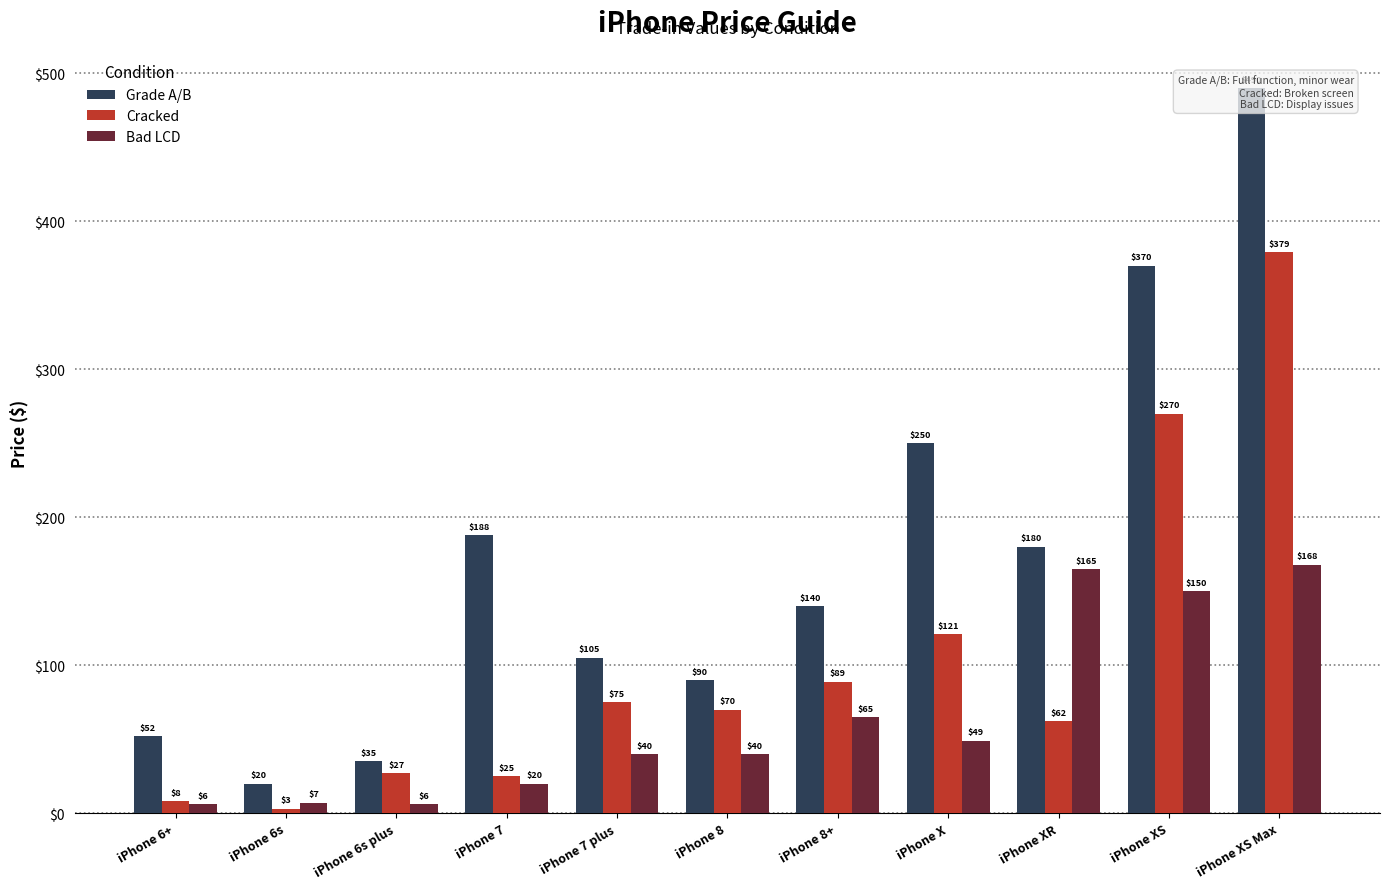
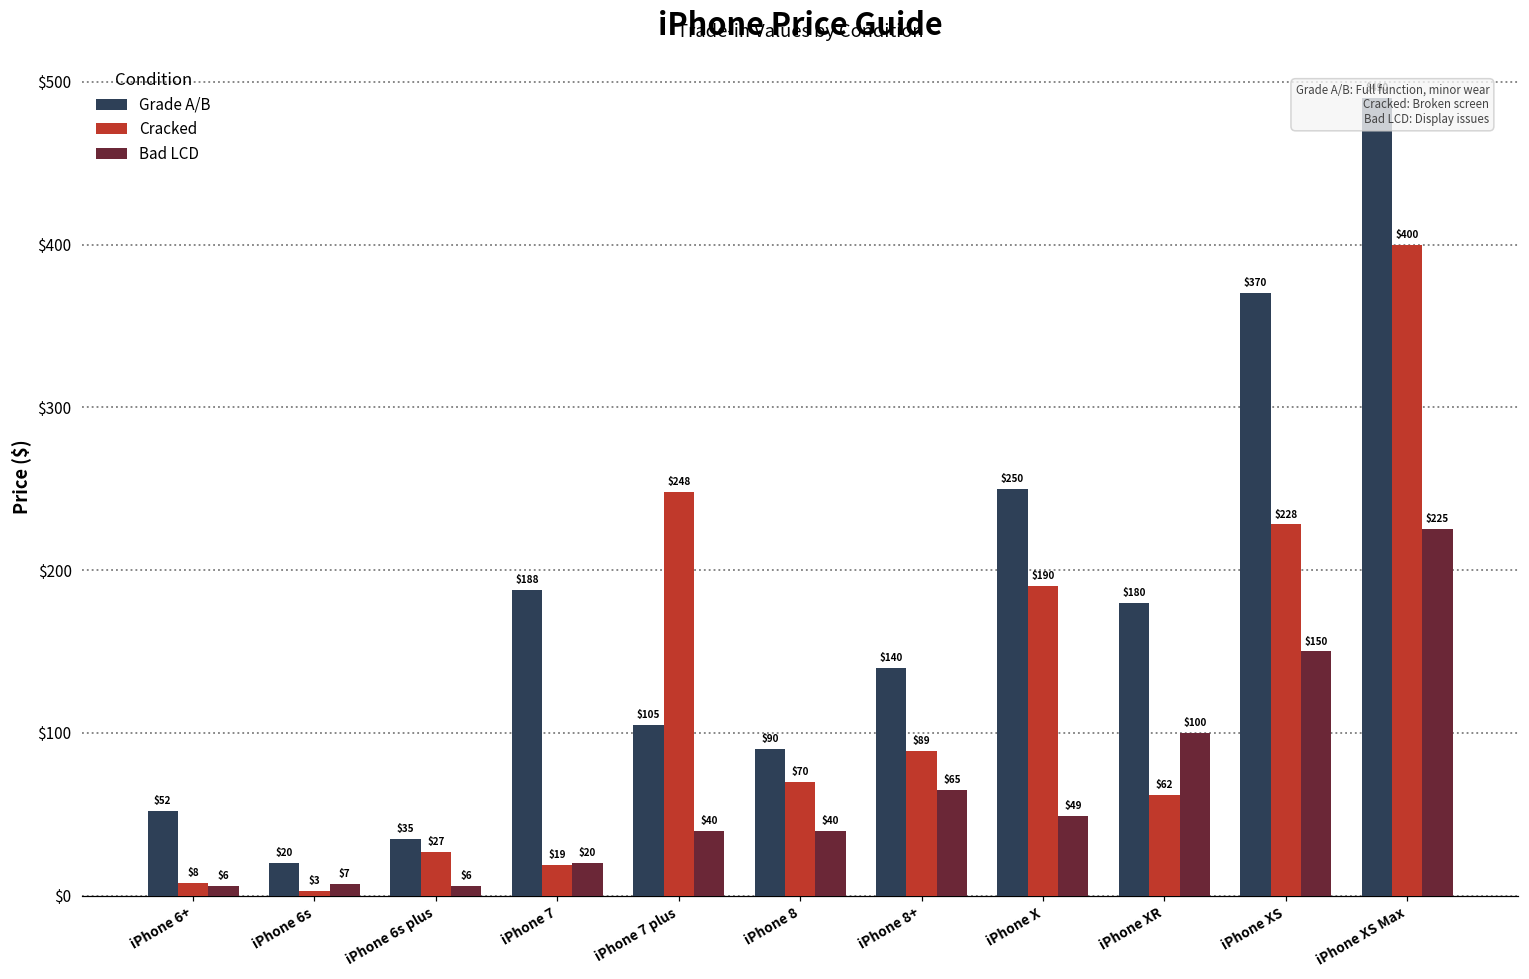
  {
    "Grade A/B": {
      "iPhone 6+": "$52",
      "iPhone 6s": "$20",
      "iPhone 6s plus": "$35",
      "iPhone 7": "$188",
      "iPhone 7 plus": "$105",
      "iPhone 8": "$90",
      "iPhone 8+": "$140",
      "iPhone X": "$250",
      "iPhone XR": "$180",
      "iPhone XS": "$370"
    },
    "Cracked": {
      "iPhone 6+": "$8",
      "iPhone 6s": "$3",
      "iPhone 6s plus": "$27",
-     "iPhone 7": "$25",
-     "iPhone 7 plus": "$75",
+     "iPhone 7": "$19",
+     "iPhone 7 plus": "$248",
      "iPhone 8": "$70",
      "iPhone 8+": "$89",
-     "iPhone X": "$121",
+     "iPhone X": "$190",
      "iPhone XR": "$62",
-     "iPhone XS": "$270",
-     "iPhone XS Max": "$379"
+     "iPhone XS": "$228",
+     "iPhone XS Max": "$400"
    },
    "Bad LCD": {
      "iPhone 6+": "$6",
      "iPhone 6s": "$7",
      "iPhone 6s plus": "$6",
      "iPhone 7": "$20",
      "iPhone 7 plus": "$40",
      "iPhone 8": "$40",
      "iPhone 8+": "$65",
      "iPhone X": "$49",
-     "iPhone XR": "$165",
+     "iPhone XR": "$100",
      "iPhone XS": "$150",
-     "iPhone XS Max": "$168"
+     "iPhone XS Max": "$225"
    }
  }
